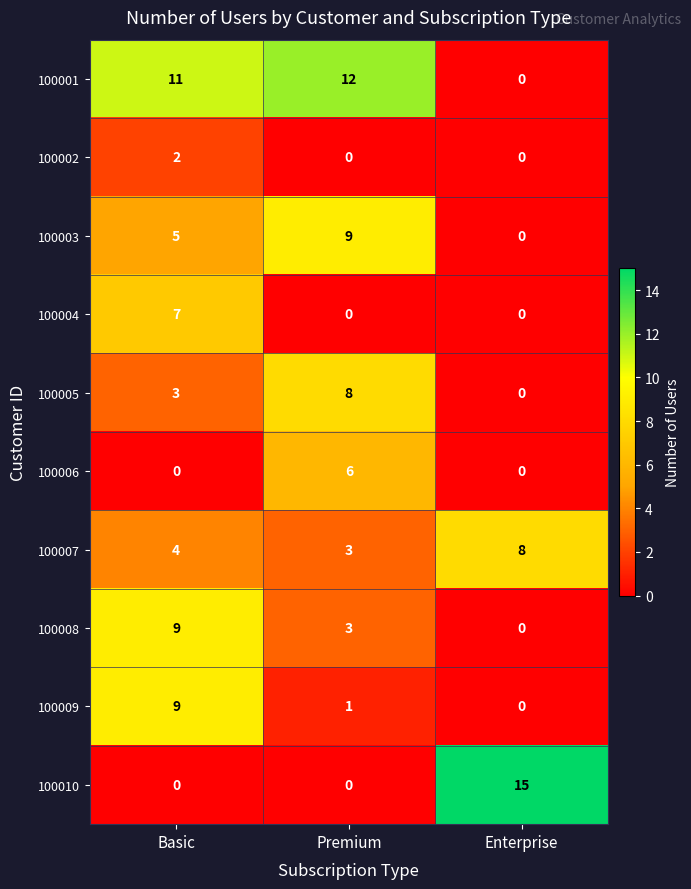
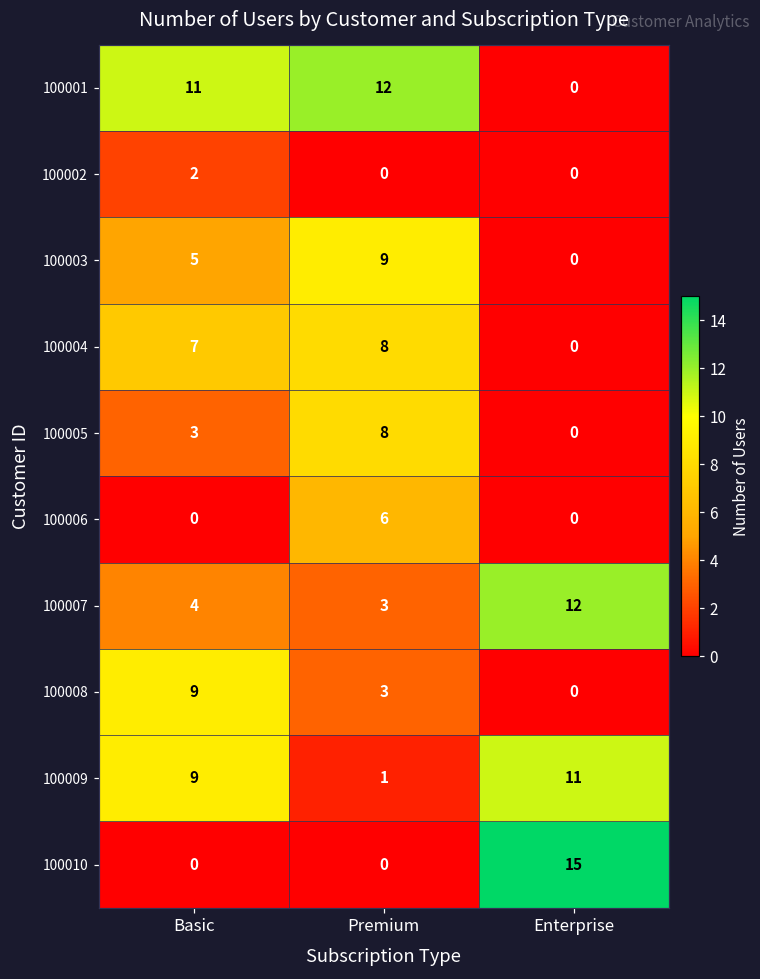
  {
    "100001": {
      "Basic": 11,
      "Premium": 12,
      "Enterprise": 0
    },
    "100002": {
      "Basic": 2,
      "Premium": 0,
      "Enterprise": 0
    },
    "100003": {
      "Basic": 5,
      "Premium": 9,
      "Enterprise": 0
    },
    "100004": {
      "Basic": 7,
-     "Premium": 0,
+     "Premium": 8,
      "Enterprise": 0
    },
    "100005": {
      "Basic": 3,
      "Premium": 8,
      "Enterprise": 0
    },
    "100006": {
      "Basic": 0,
      "Premium": 6,
      "Enterprise": 0
    },
    "100007": {
      "Basic": 4,
      "Premium": 3,
-     "Enterprise": 8
+     "Enterprise": 12
    },
    "100008": {
      "Basic": 9,
      "Premium": 3,
      "Enterprise": 0
    },
    "100009": {
      "Basic": 9,
      "Premium": 1,
-     "Enterprise": 0
+     "Enterprise": 11
    },
    "100010": {
      "Basic": 0,
      "Premium": 0,
      "Enterprise": 15
    }
  }
